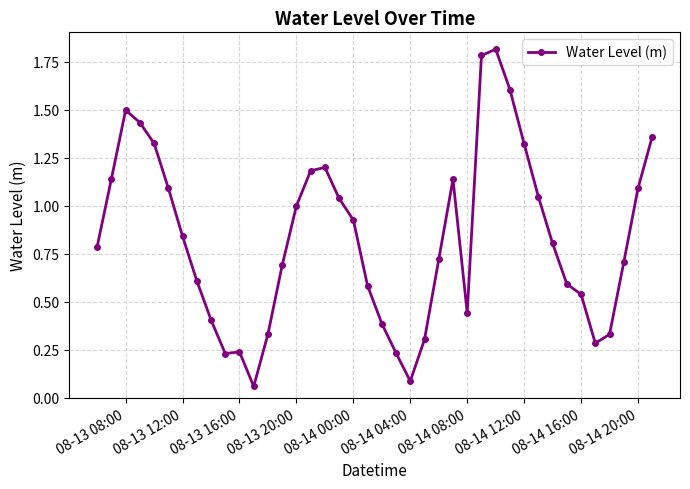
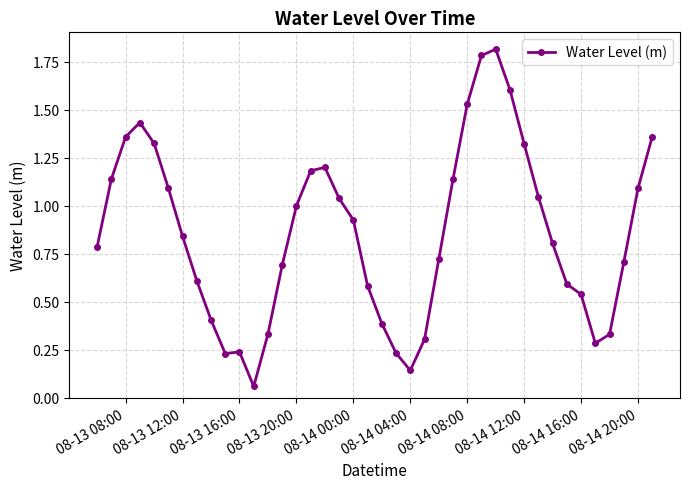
  {
-   "08-13 08:00": 1.50,
+   "08-13 08:00": 1.36,
    "08-13 12:00": 0.84,
    "08-13 16:00": 0.24,
    "08-13 20:00": 1.00,
    "08-14 00:00": 0.93,
-   "08-14 04:00": 0.09,
-   "08-14 08:00": 0.44,
+   "08-14 04:00": 0.14,
+   "08-14 08:00": 1.53,
    "08-14 12:00": 1.32,
    "08-14 16:00": 0.54,
    "08-14 20:00": 1.09
  }
